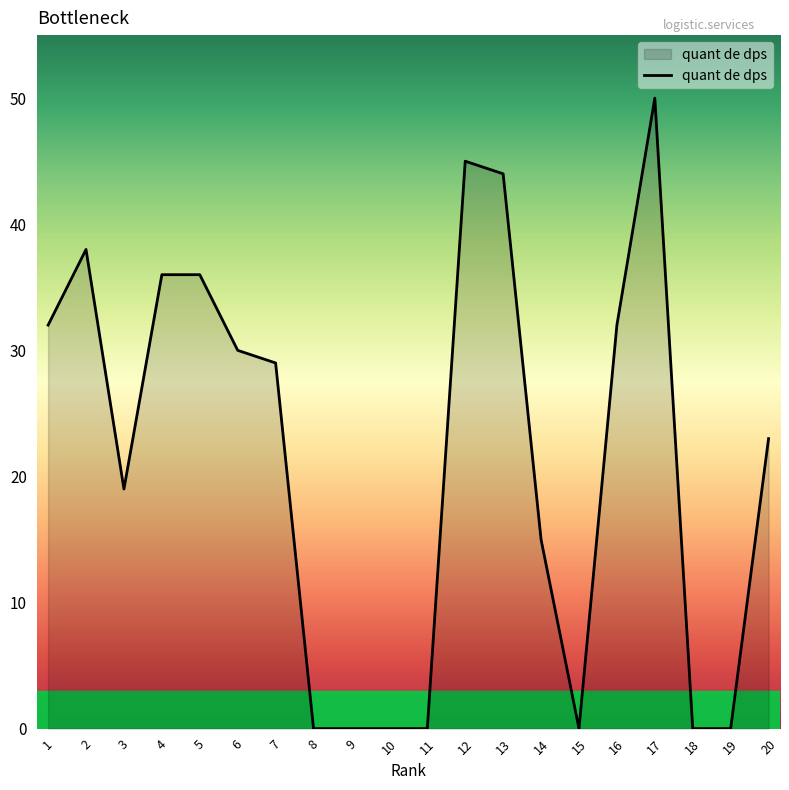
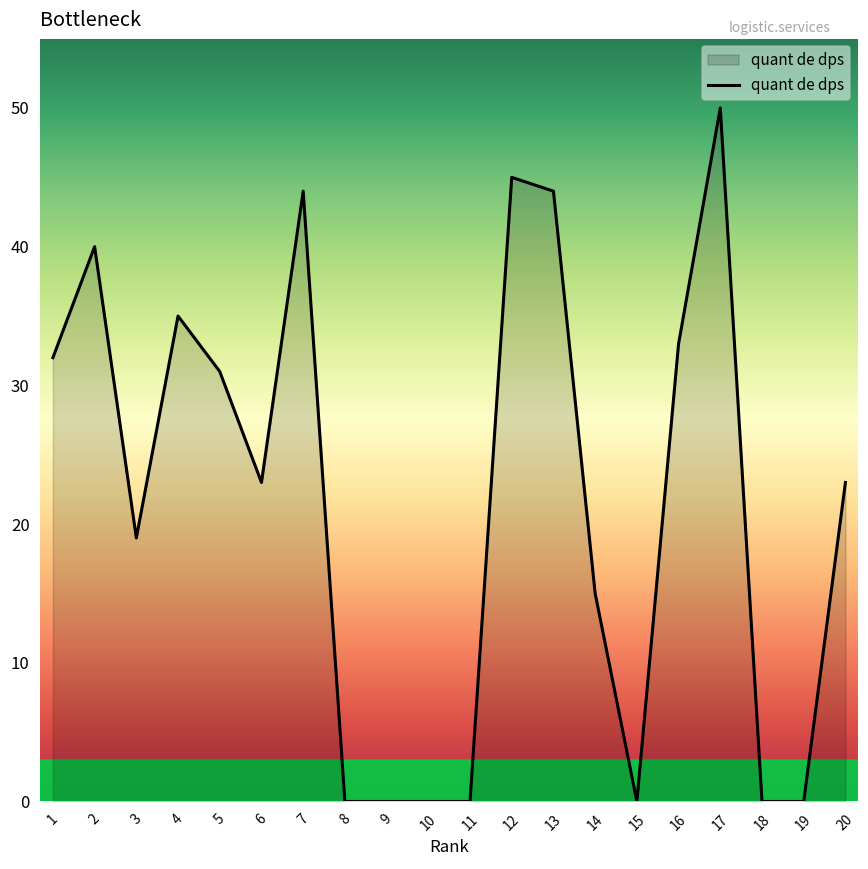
  {
    "1": 32,
-   "2": 38,
+   "2": 40,
    "3": 19,
-   "4": 36,
-   "5": 36,
-   "6": 30,
-   "7": 29,
+   "4": 35,
+   "5": 31,
+   "6": 23,
+   "7": 44,
    "12": 45,
    "13": 44,
    "14": 15,
-   "16": 32,
+   "16": 33,
    "17": 50,
    "20": 23
  }
